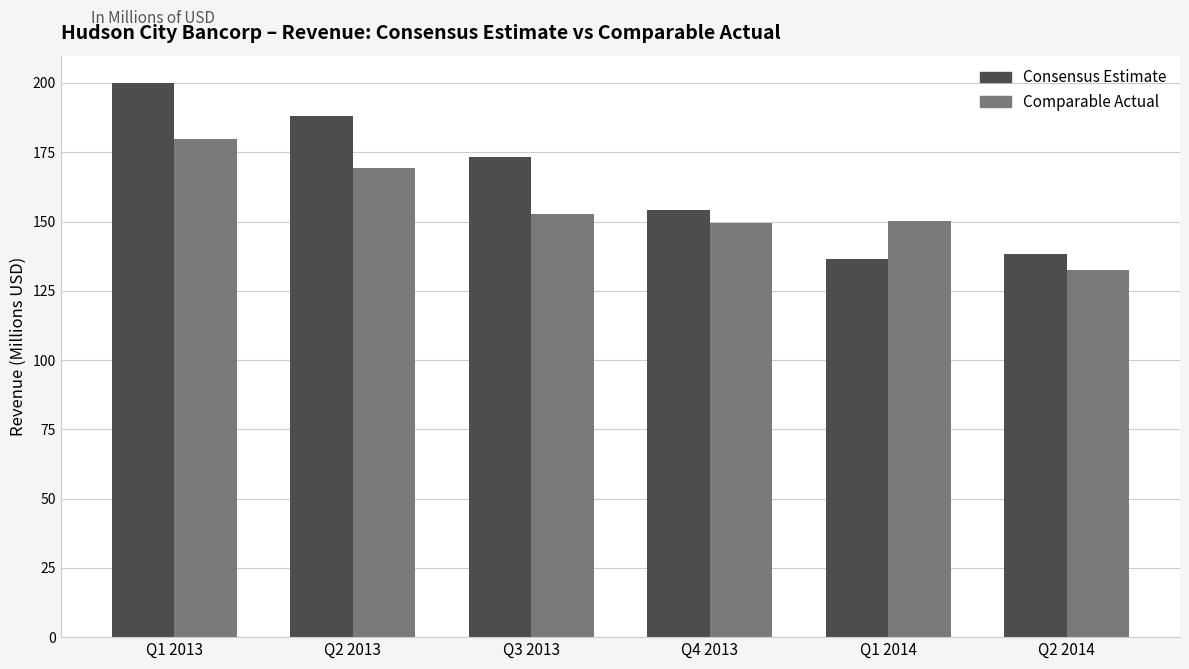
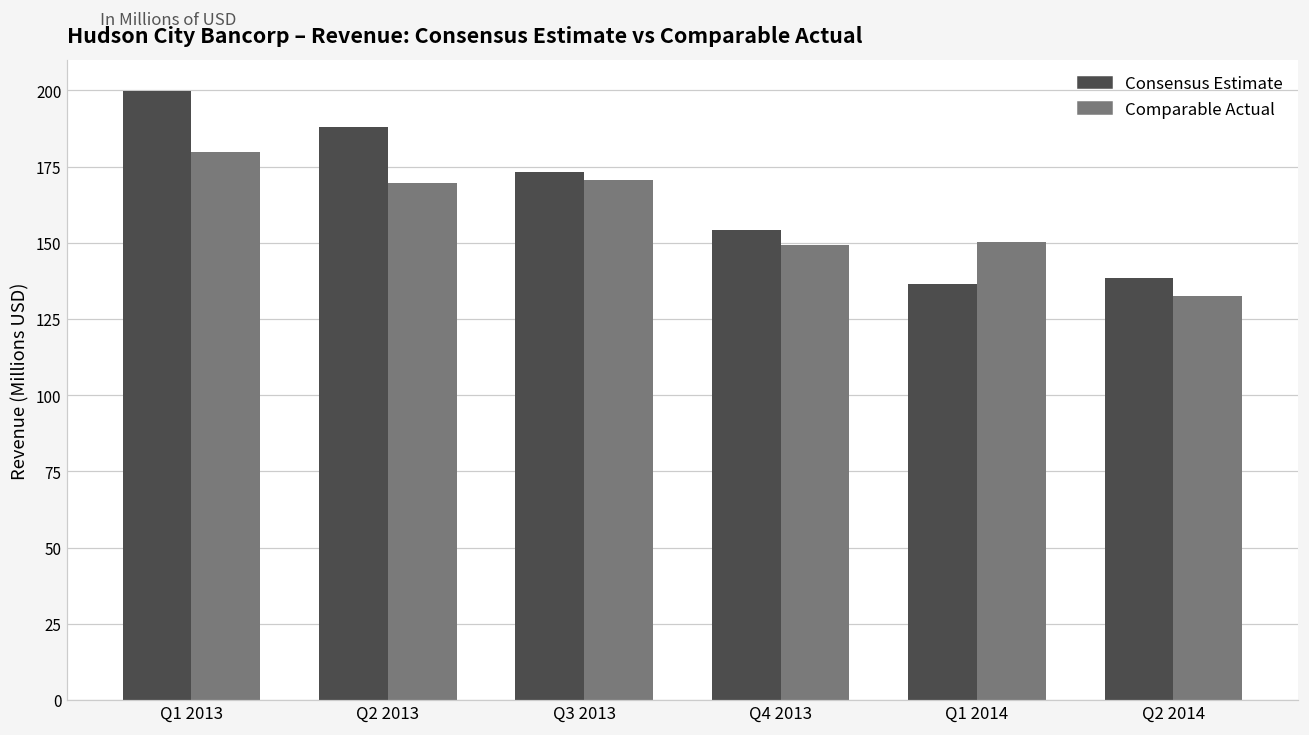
  {
    "Consensus Estimate": {
      "Q1 2013": 200,
      "Q2 2013": 188,
      "Q3 2013": 173,
      "Q4 2013": 154,
      "Q1 2014": 136,
      "Q2 2014": 138
    },
    "Comparable Actual": {
      "Q1 2013": 180,
      "Q2 2013": 169,
-     "Q3 2013": 153,
+     "Q3 2013": 171,
      "Q4 2013": 149,
      "Q1 2014": 150,
      "Q2 2014": 133
    }
  }
